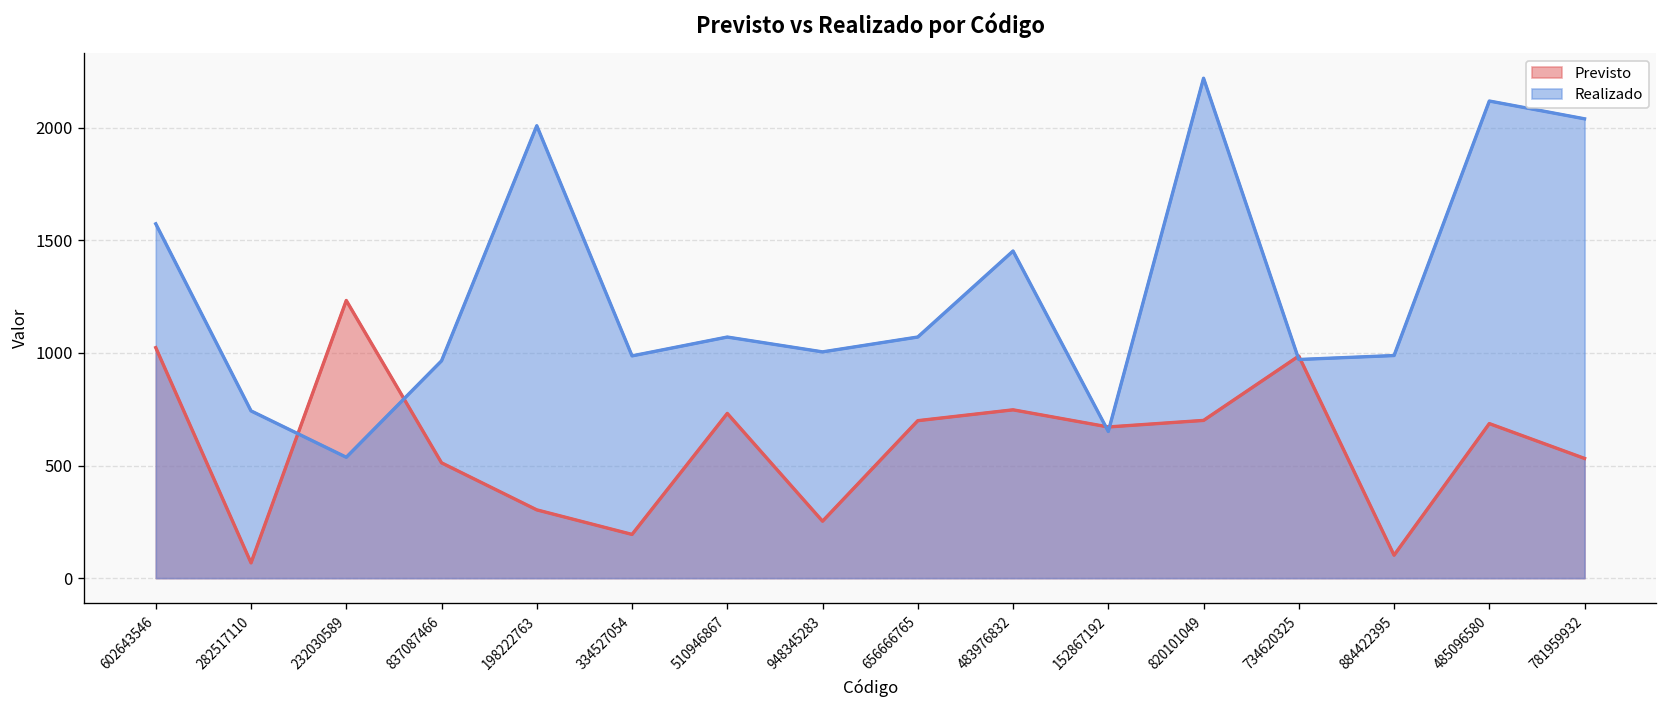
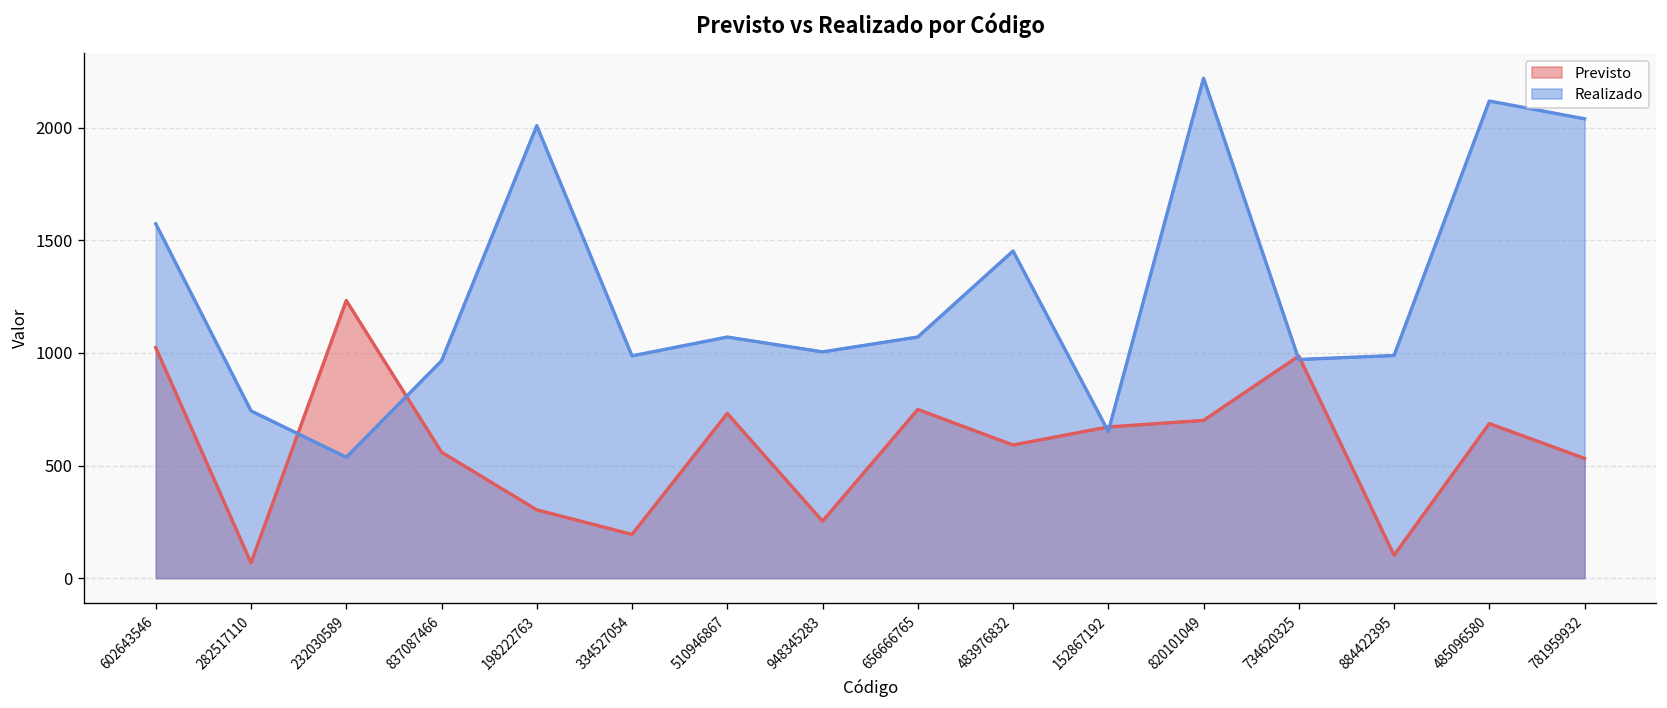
  {
    "Previsto": {
      "602643546": 1020,
      "282517110": 70,
      "232030589": 1230,
-     "837087466": 510,
+     "837087466": 560,
      "198222763": 300,
      "334527054": 190,
      "510946867": 730,
      "948345283": 250,
-     "656666765": 700,
-     "483976832": 750,
+     "656666765": 750,
+     "483976832": 590,
      "152867192": 670,
      "820101049": 700,
      "734620325": 990,
      "884422395": 100,
      "485096580": 690,
      "781959932": 530
    },
    "Realizado": {
      "602643546": 1570,
      "282517110": 740,
      "232030589": 540,
      "837087466": 970,
      "198222763": 2010,
      "334527054": 990,
      "510946867": 1070,
      "948345283": 1000,
      "656666765": 1070,
      "483976832": 1450,
      "152867192": 650,
      "820101049": 2220,
      "734620325": 970,
      "884422395": 990,
      "485096580": 2120,
      "781959932": 2040
    }
  }
